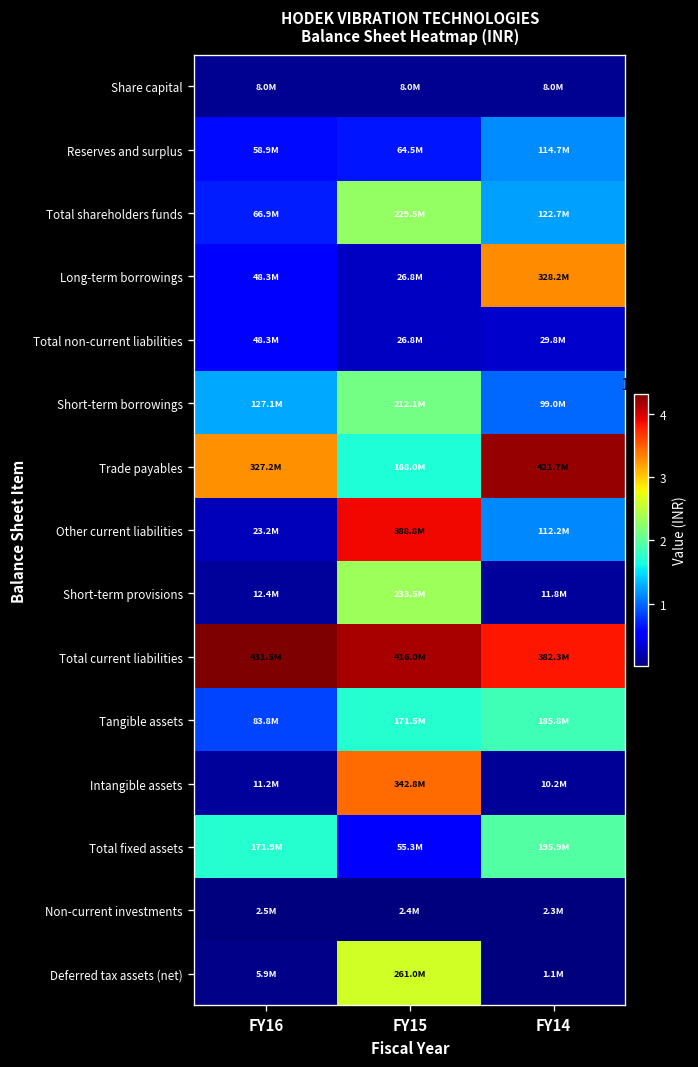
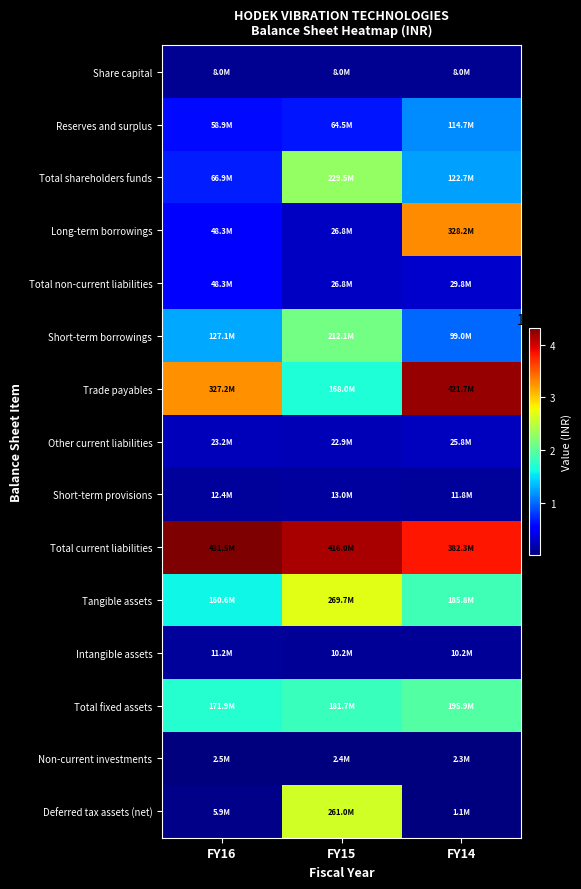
  {
    "Share capital": {
      "FY16": "8.0M",
      "FY15": "8.0M",
      "FY14": "8.0M"
    },
    "Reserves and surplus": {
      "FY16": "58.9M",
      "FY15": "64.5M",
      "FY14": "114.7M"
    },
    "Total shareholders funds": {
      "FY16": "66.9M",
      "FY15": "229.5M",
      "FY14": "122.7M"
    },
    "Long-term borrowings": {
      "FY16": "48.3M",
      "FY15": "26.8M",
      "FY14": "328.2M"
    },
    "Total non-current liabilities": {
      "FY16": "48.3M",
      "FY15": "26.8M",
      "FY14": "29.8M"
    },
    "Short-term borrowings": {
      "FY16": "127.1M",
      "FY15": "212.1M",
      "FY14": "99.0M"
    },
    "Trade payables": {
      "FY16": "327.2M",
      "FY15": "168.0M",
      "FY14": "421.7M"
    },
    "Other current liabilities": {
      "FY16": "23.2M",
-     "FY15": "388.8M",
-     "FY14": "112.2M"
+     "FY15": "22.9M",
+     "FY14": "25.8M"
    },
    "Short-term provisions": {
      "FY16": "12.4M",
-     "FY15": "233.5M",
+     "FY15": "13.0M",
      "FY14": "11.8M"
    },
    "Total current liabilities": {
      "FY16": "431.5M",
      "FY15": "416.0M",
      "FY14": "382.3M"
    },
    "Tangible assets": {
-     "FY16": "83.8M",
-     "FY15": "171.5M",
+     "FY16": "160.6M",
+     "FY15": "269.7M",
      "FY14": "185.8M"
    },
    "Intangible assets": {
      "FY16": "11.2M",
-     "FY15": "342.8M",
+     "FY15": "10.2M",
      "FY14": "10.2M"
    },
    "Total fixed assets": {
      "FY16": "171.9M",
-     "FY15": "55.3M",
+     "FY15": "181.7M",
      "FY14": "195.9M"
    },
    "Non-current investments": {
      "FY16": "2.5M",
      "FY15": "2.4M",
      "FY14": "2.3M"
    },
    "Deferred tax assets (net)": {
      "FY16": "5.9M",
      "FY15": "261.0M",
      "FY14": "1.1M"
    }
  }
